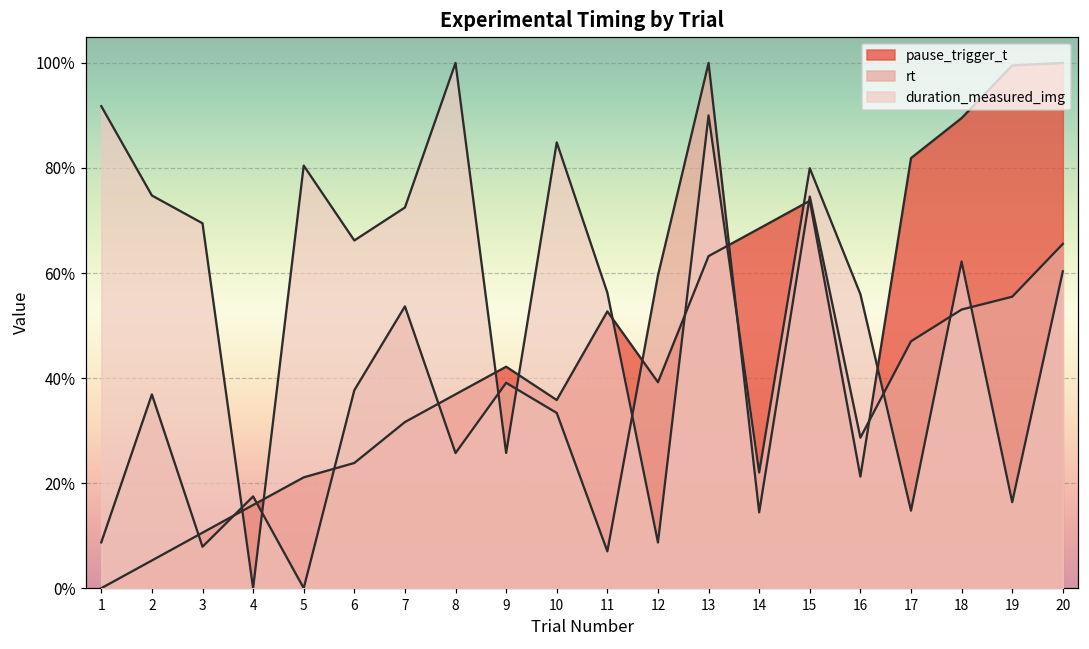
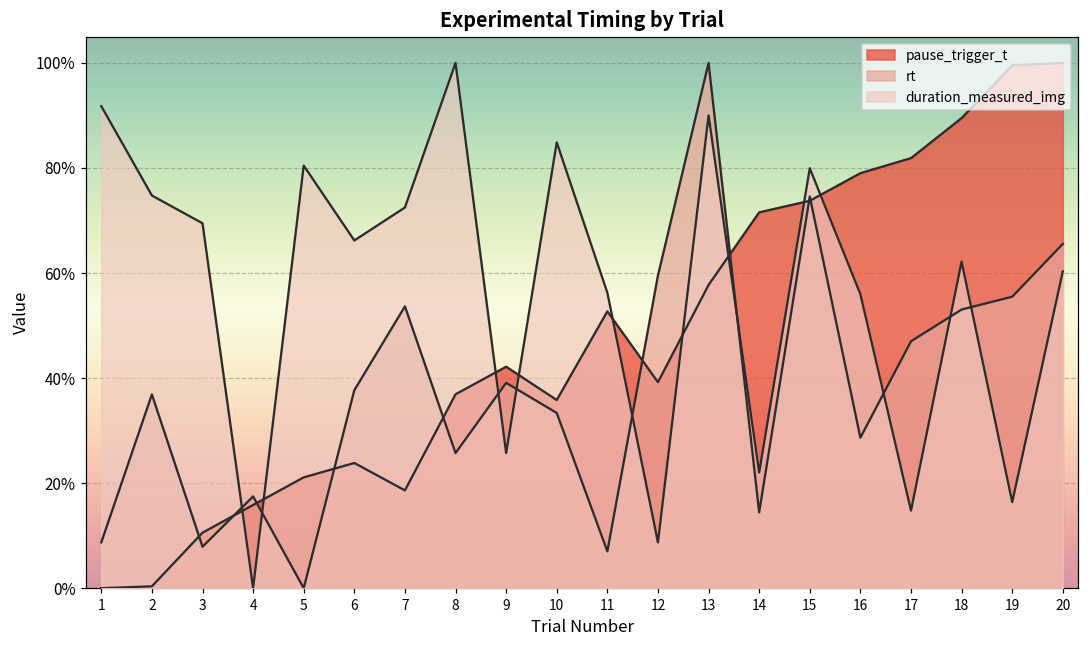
  {
    "pause_trigger_t": {
      "1": "0%",
-     "2": "5%",
+     "2": "0%",
      "3": "11%",
      "4": "16%",
      "5": "21%",
      "6": "24%",
-     "7": "32%",
+     "7": "19%",
      "8": "37%",
      "9": "42%",
      "10": "36%",
      "11": "53%",
      "12": "39%",
-     "13": "63%",
-     "14": "68%",
+     "13": "58%",
+     "14": "72%",
      "15": "74%",
-     "16": "21%",
+     "16": "79%",
      "17": "82%",
      "18": "89%"
    }
  }
